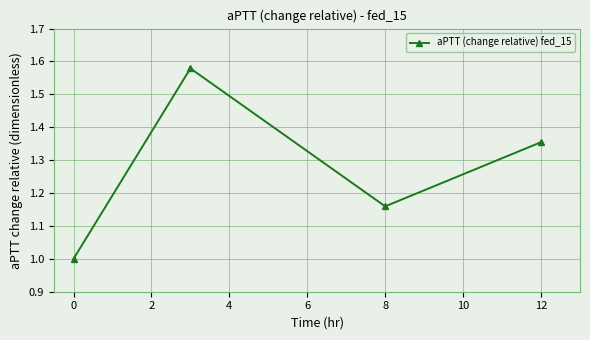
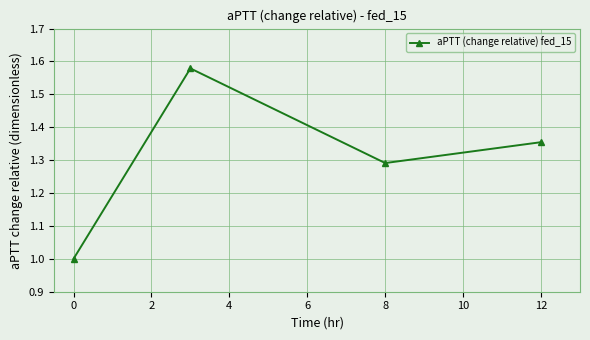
  {
    "0": 1.00,
-   "8": 1.16,
+   "8": 1.29,
    "12": 1.35
  }
